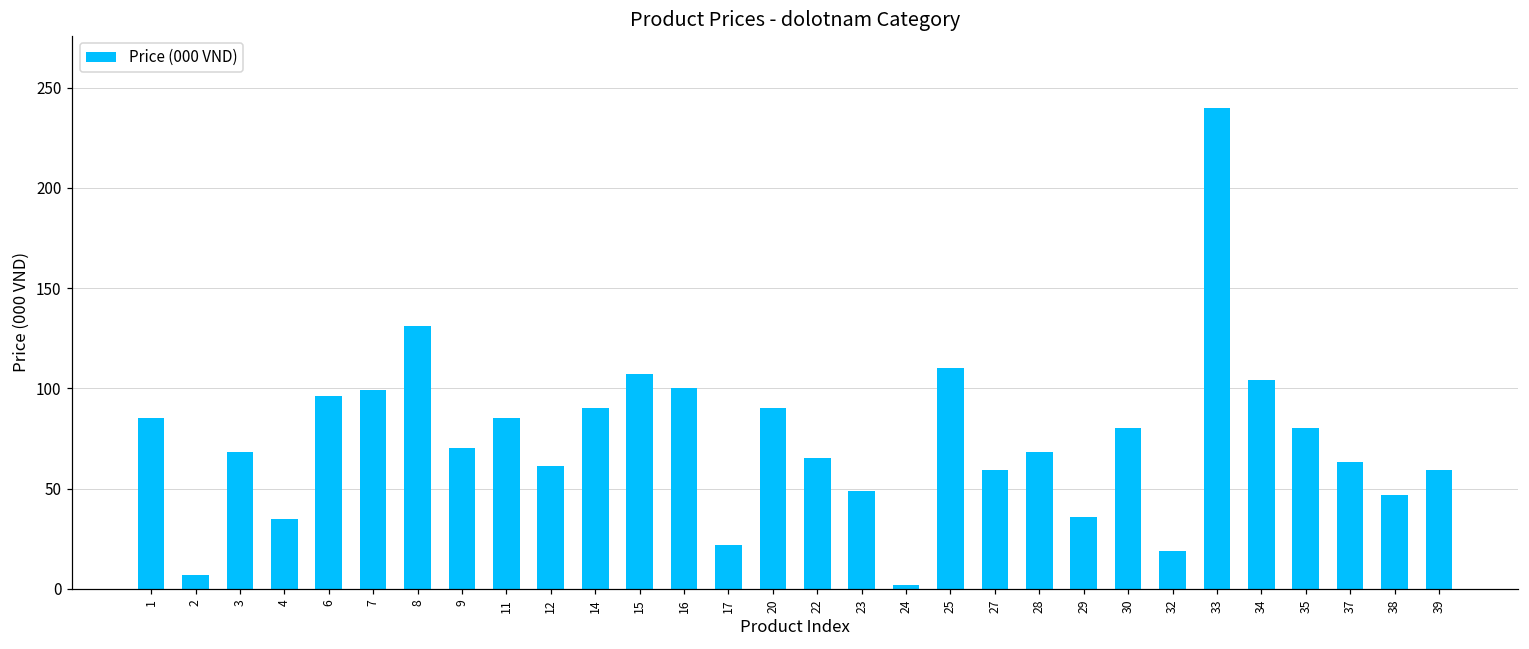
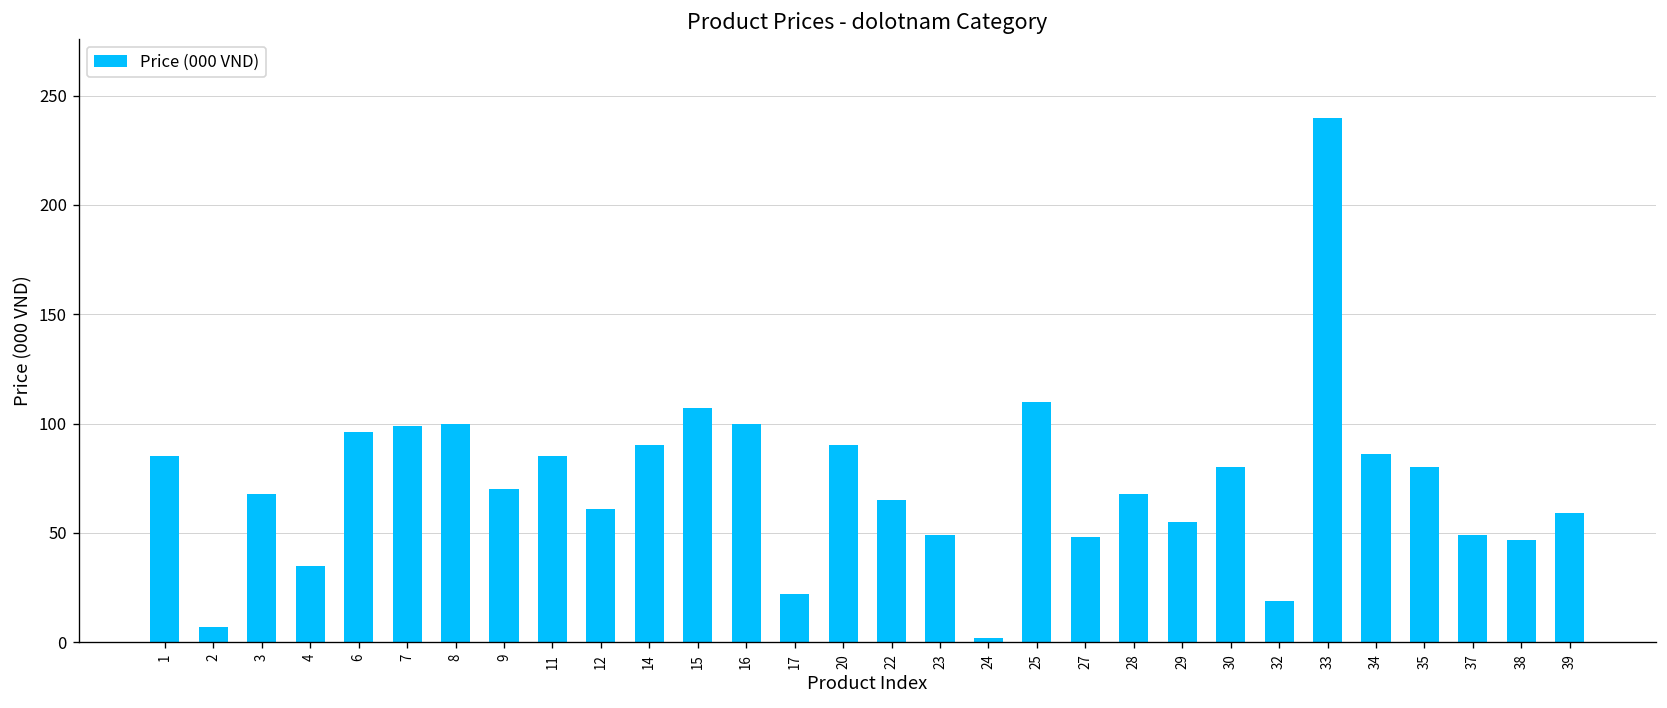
  {
    "1": 85,
    "2": 7,
    "3": 68,
    "4": 35,
    "6": 96,
    "7": 99,
-   "8": 131,
+   "8": 100,
    "9": 70,
    "11": 85,
    "12": 61,
    "14": 90,
    "15": 107,
    "16": 100,
    "17": 22,
    "20": 90,
    "22": 65,
    "23": 49,
    "24": 2,
    "25": 110,
-   "27": 59,
+   "27": 48,
    "28": 68,
-   "29": 36,
+   "29": 55,
    "30": 80,
    "32": 19,
    "33": 240,
-   "34": 104,
+   "34": 86,
    "35": 80,
-   "37": 63,
+   "37": 49,
    "38": 47,
    "39": 59
  }
